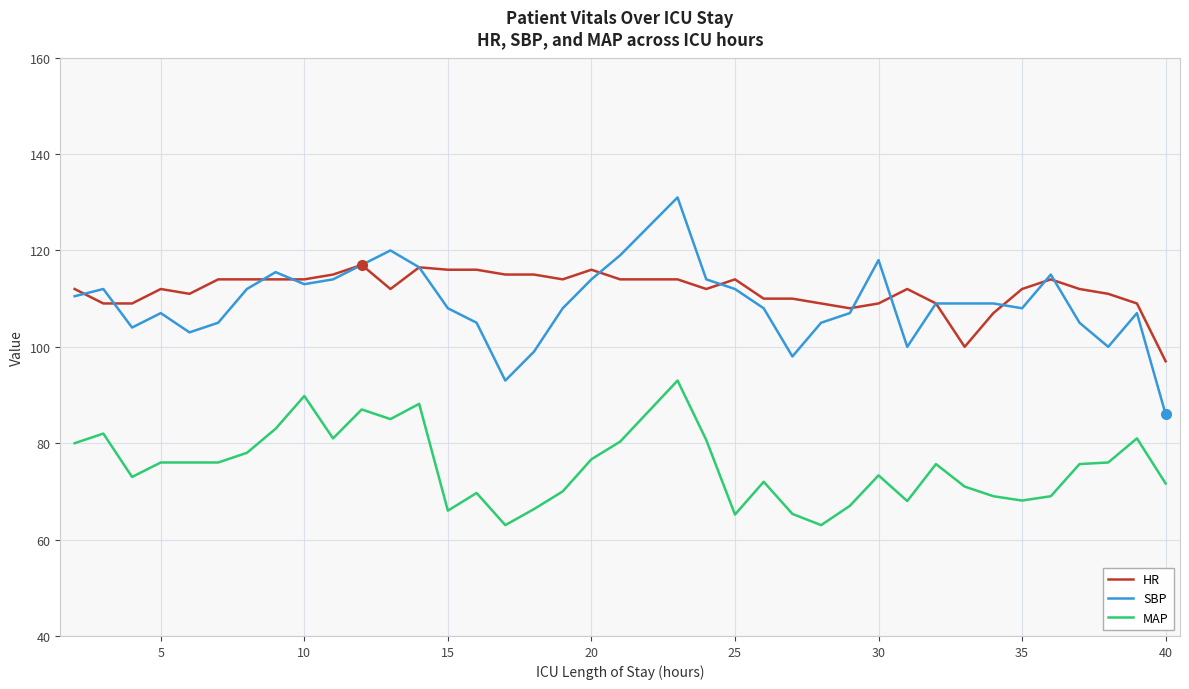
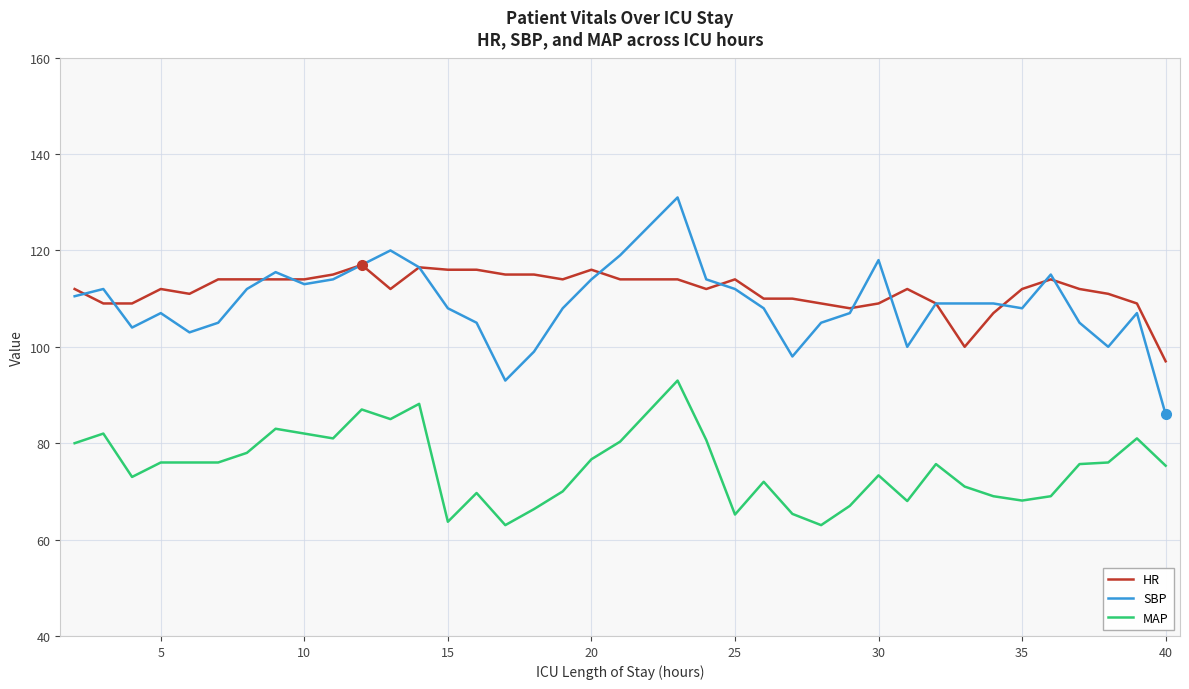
  {
    "MAP": {
      "5": 76,
-     "10": 90,
-     "15": 66,
+     "10": 82,
+     "15": 64,
      "20": 77,
      "25": 65,
      "30": 73,
      "35": 68,
-     "40": 72
+     "40": 75
    }
  }
